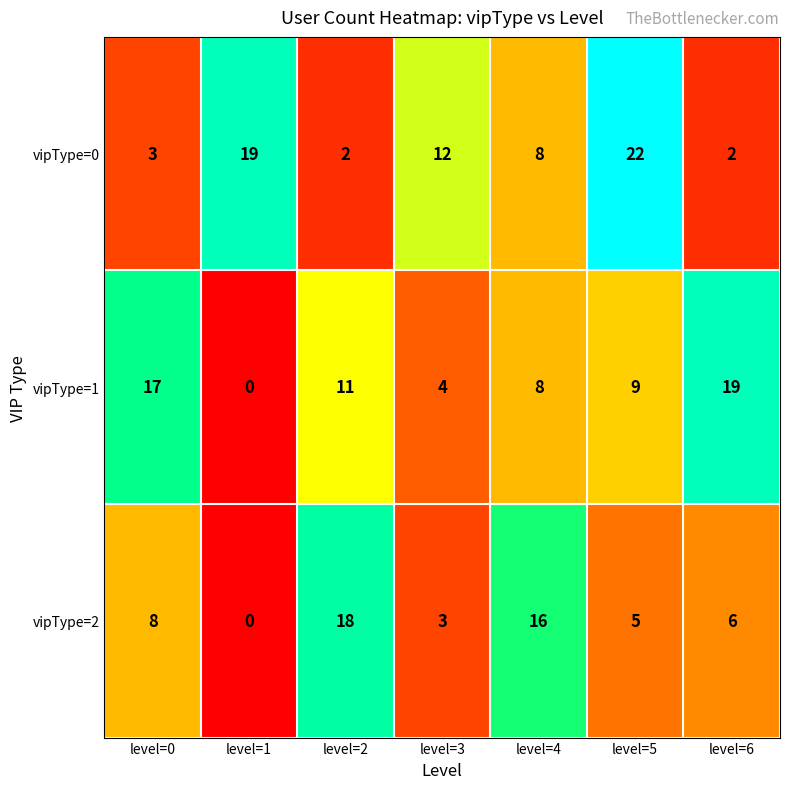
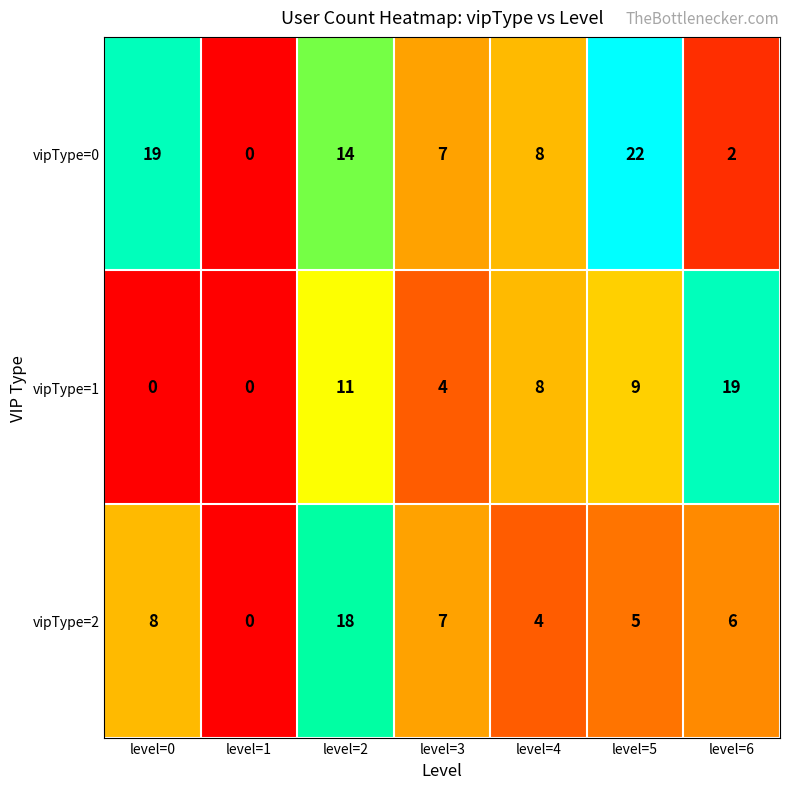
  {
    "vipType=0": {
-     "level=0": 3,
-     "level=1": 19,
-     "level=2": 2,
-     "level=3": 12,
+     "level=0": 19,
+     "level=1": 0,
+     "level=2": 14,
+     "level=3": 7,
      "level=4": 8,
      "level=5": 22,
      "level=6": 2
    },
    "vipType=1": {
-     "level=0": 17,
+     "level=0": 0,
      "level=1": 0,
      "level=2": 11,
      "level=3": 4,
      "level=4": 8,
      "level=5": 9,
      "level=6": 19
    },
    "vipType=2": {
      "level=0": 8,
      "level=1": 0,
      "level=2": 18,
-     "level=3": 3,
-     "level=4": 16,
+     "level=3": 7,
+     "level=4": 4,
      "level=5": 5,
      "level=6": 6
    }
  }
